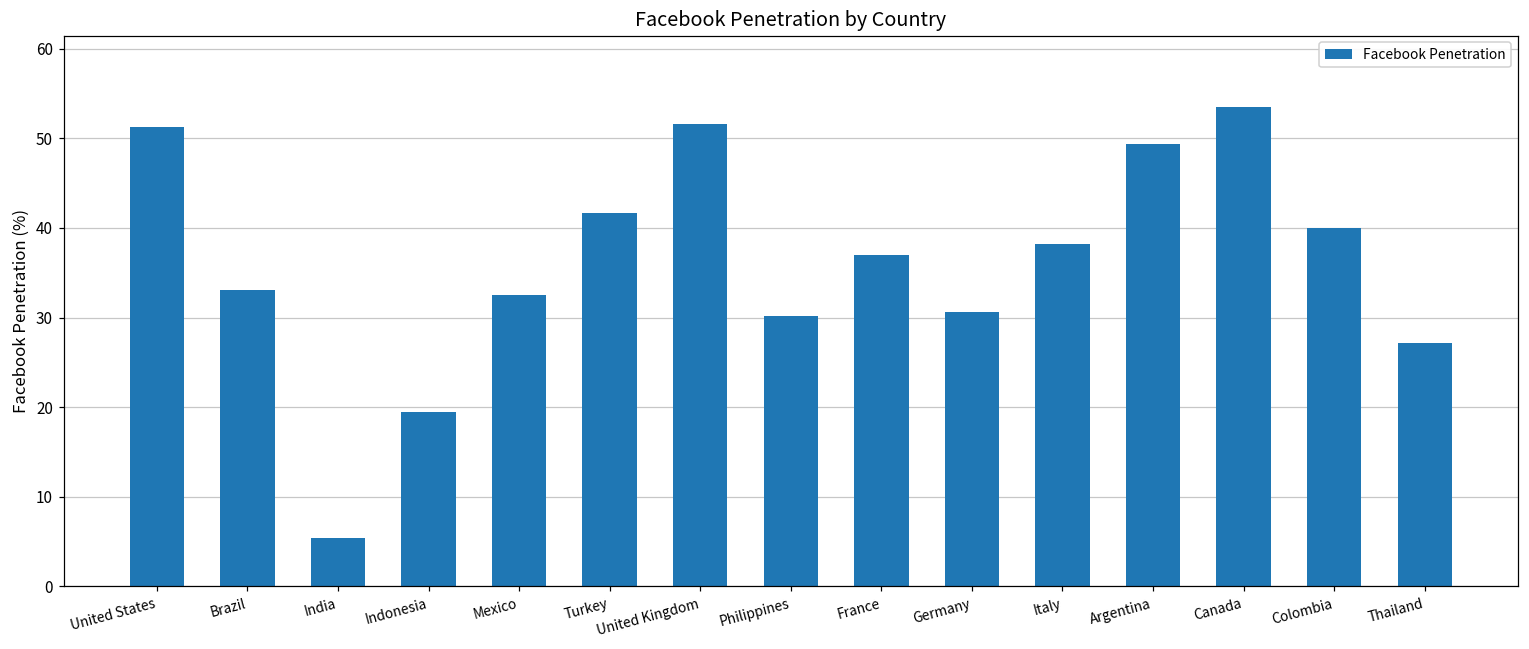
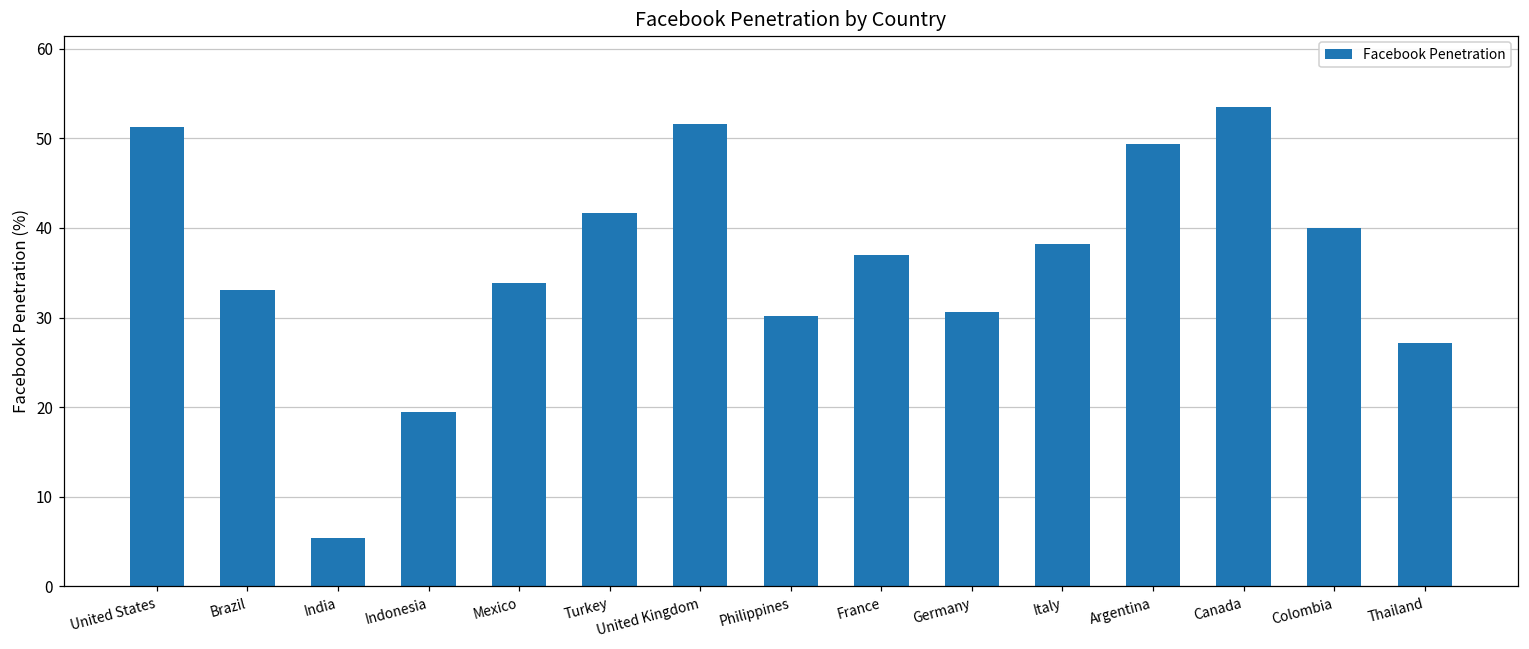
  {
    "United States": 51,
    "Brazil": 33,
    "India": 5,
    "Indonesia": 19,
-   "Mexico": 33,
+   "Mexico": 34,
    "Turkey": 42,
    "United Kingdom": 52,
    "Philippines": 30,
    "France": 37,
    "Germany": 31,
    "Italy": 38,
    "Argentina": 49,
    "Canada": 53,
    "Colombia": 40,
    "Thailand": 27
  }
